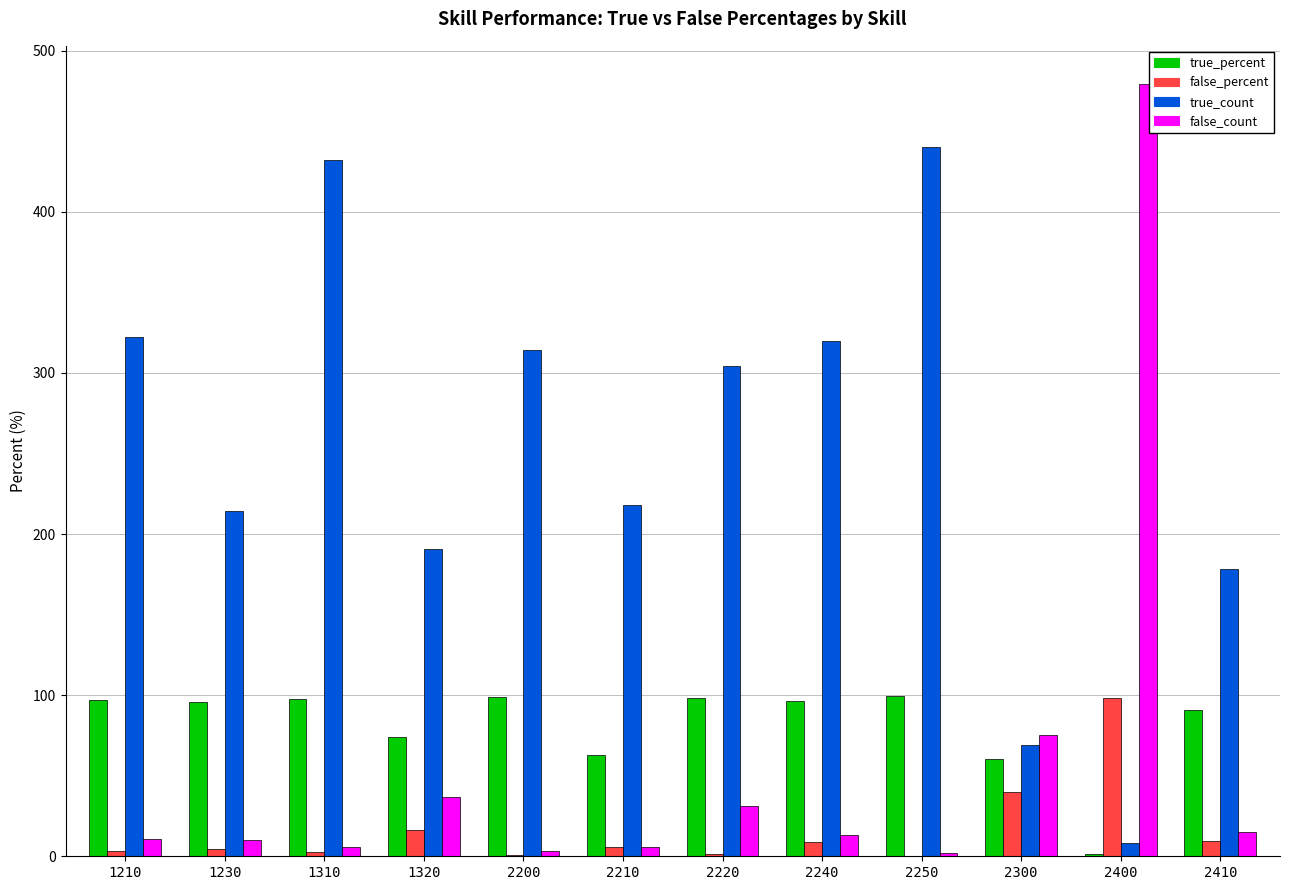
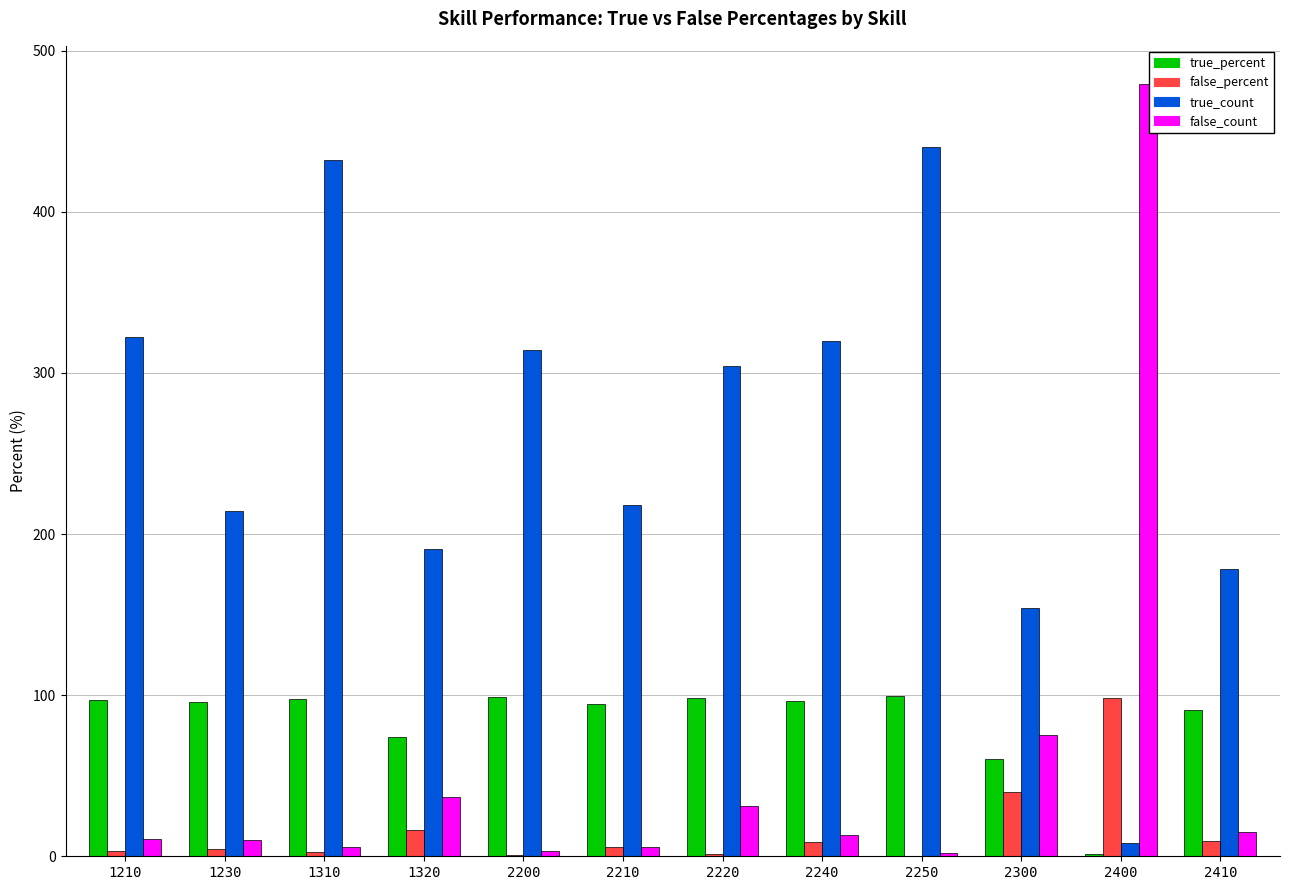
  {
    "true_percent": {
      "1210": 97,
      "1230": 96,
      "1310": 97,
      "1320": 74,
      "2200": 99,
-     "2210": 63,
+     "2210": 94,
      "2220": 98,
      "2240": 96,
      "2250": 100,
      "2300": 60,
      "2400": 2,
      "2410": 91
    },
    "false_percent": {
      "1210": 3,
      "1230": 4,
      "1310": 3,
      "1320": 16,
      "2210": 6,
      "2220": 2,
      "2240": 9,
      "2300": 40,
      "2400": 98,
      "2410": 9
    },
    "true_count": {
      "1210": 322,
      "1230": 214,
      "1310": 432,
      "1320": 191,
      "2200": 314,
      "2210": 218,
      "2220": 304,
      "2240": 320,
      "2250": 440,
-     "2300": 69,
+     "2300": 154,
      "2400": 8,
      "2410": 178
    },
    "false_count": {
      "1210": 11,
      "1230": 10,
      "1310": 6,
      "1320": 37,
      "2200": 3,
      "2210": 6,
      "2220": 31,
      "2240": 13,
      "2250": 2,
      "2300": 75,
      "2400": 479,
      "2410": 15
    }
  }
